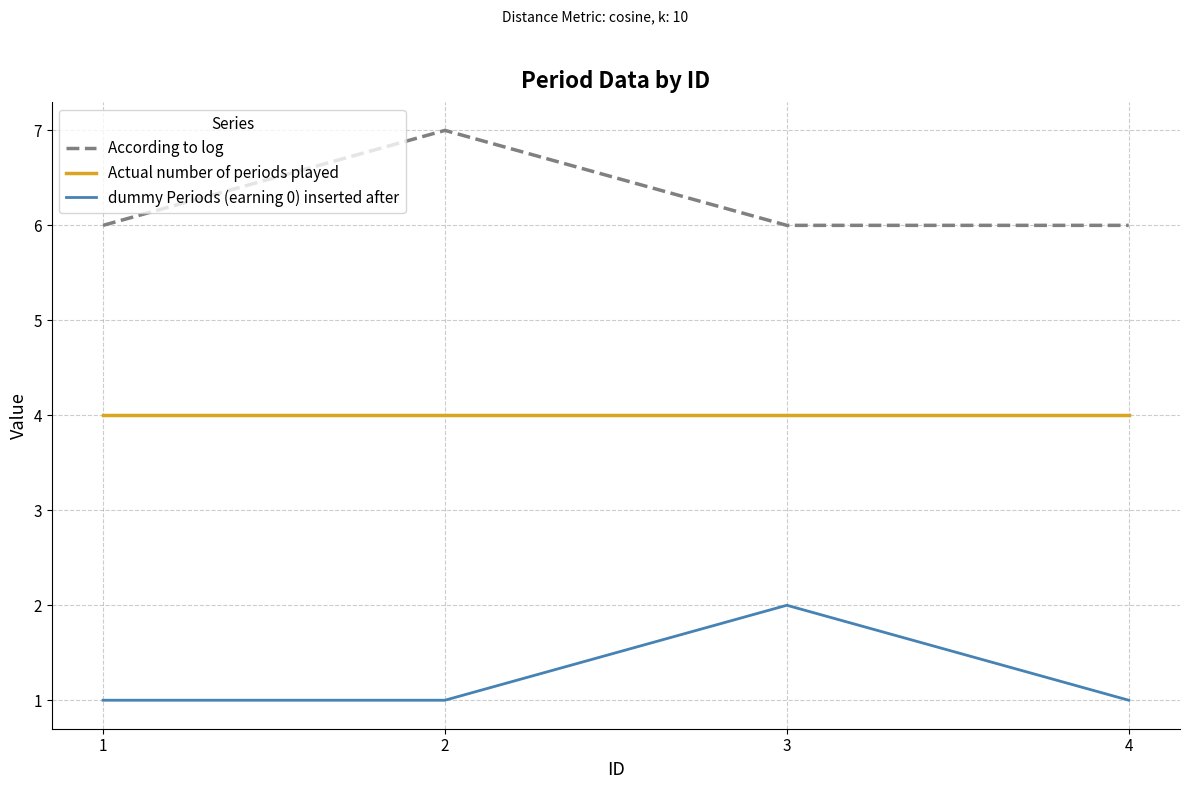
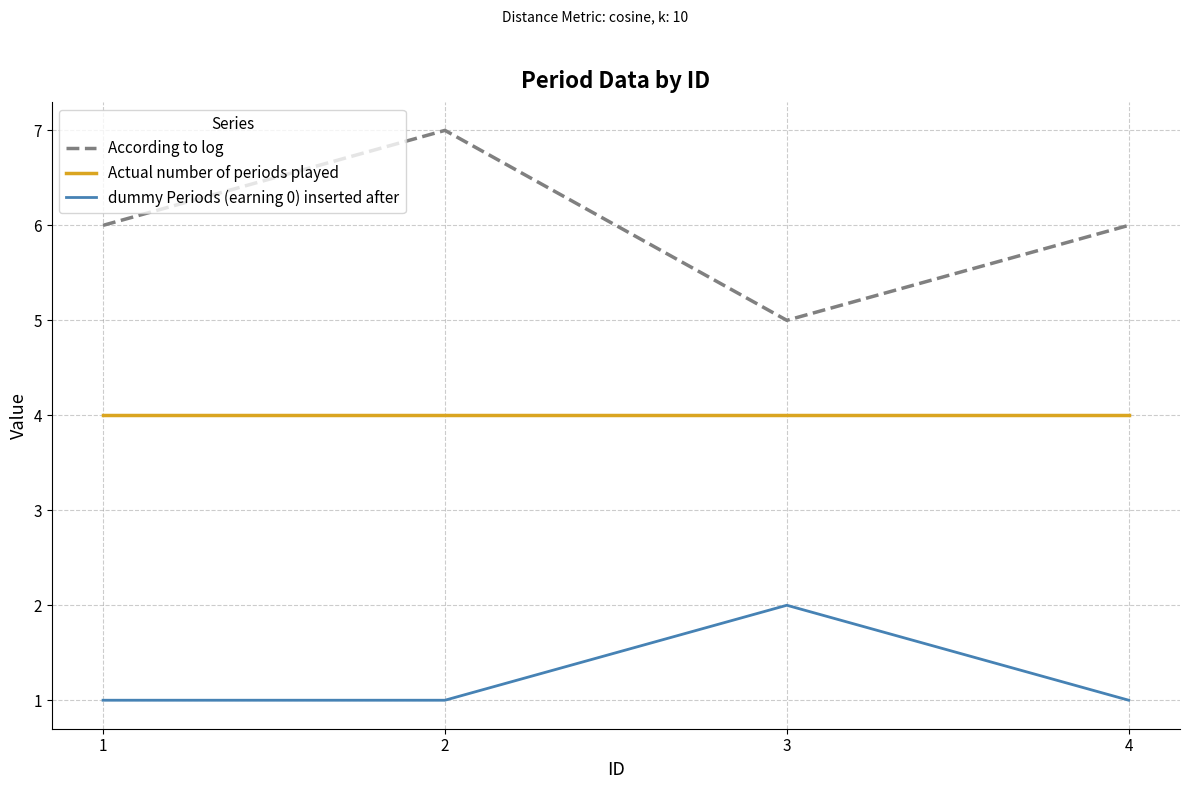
  {
    "According to log": {
      "1": 6,
      "2": 7,
-     "3": 6,
+     "3": 5,
      "4": 6
    },
    "Actual number of periods played": {
      "1": 4,
      "2": 4,
      "3": 4,
      "4": 4
    },
    "dummy Periods (earning 0) inserted after": {
      "1": 1,
      "2": 1,
      "3": 2,
      "4": 1
    }
  }
